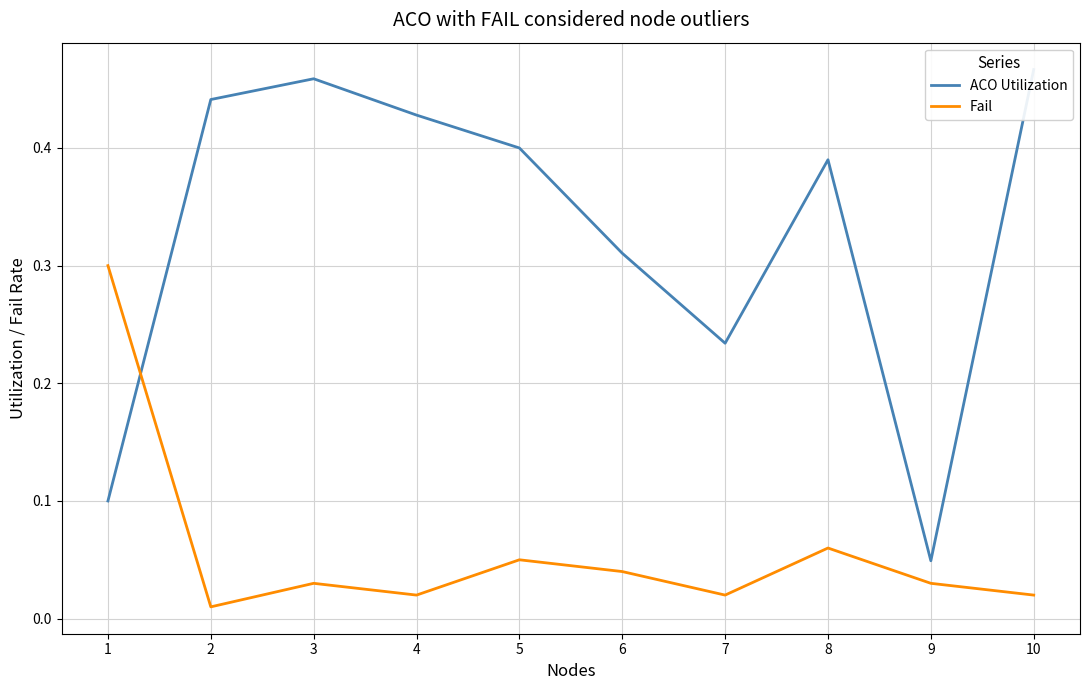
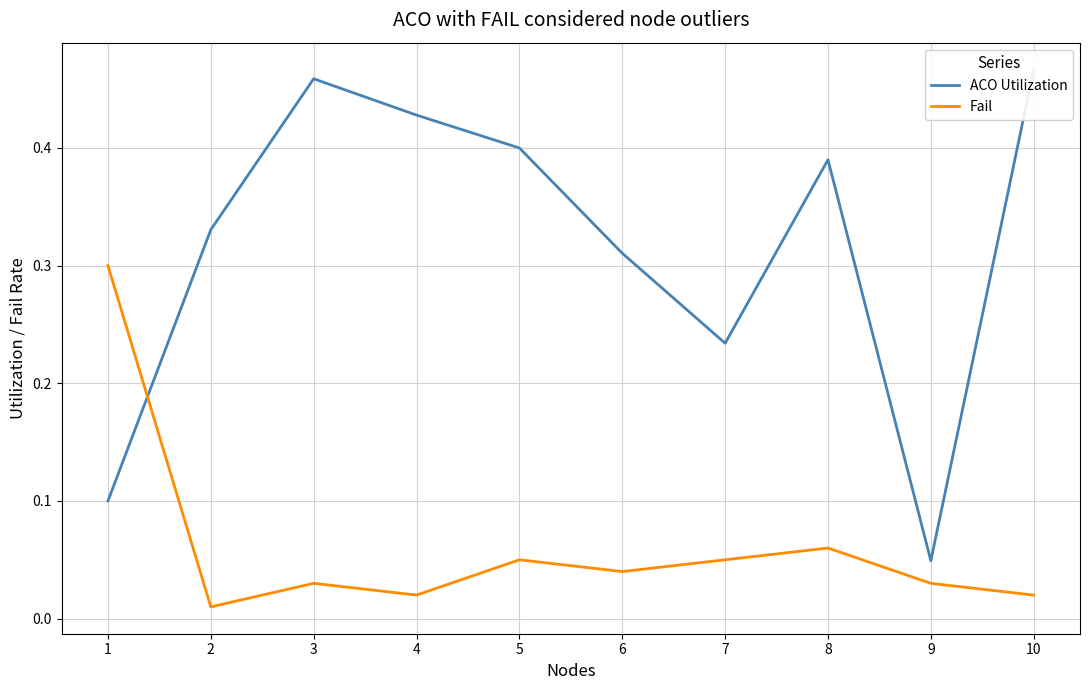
  {
    "ACO Utilization": {
      "1": 0.100,
-     "2": 0.441,
+     "2": 0.331,
      "3": 0.459,
      "4": 0.428,
      "5": 0.400,
      "6": 0.311,
      "7": 0.234,
      "8": 0.390,
      "9": 0.049
    },
    "Fail": {
      "1": 0.30,
      "2": 0.01,
      "3": 0.03,
      "4": 0.02,
      "5": 0.05,
      "6": 0.04,
-     "7": 0.02,
+     "7": 0.05,
      "8": 0.06,
      "9": 0.03,
      "10": 0.02
    }
  }
